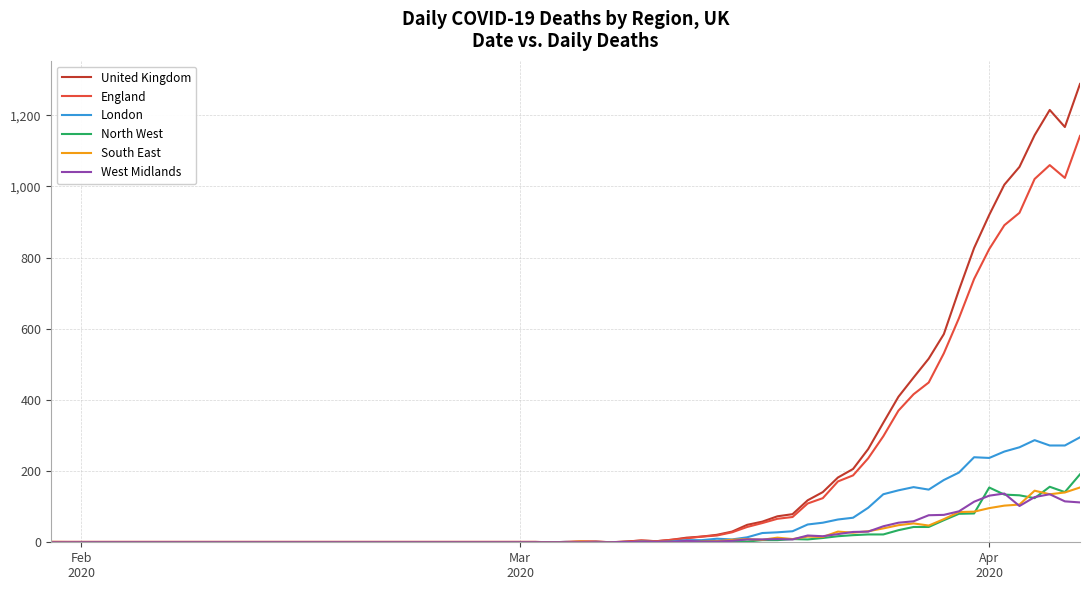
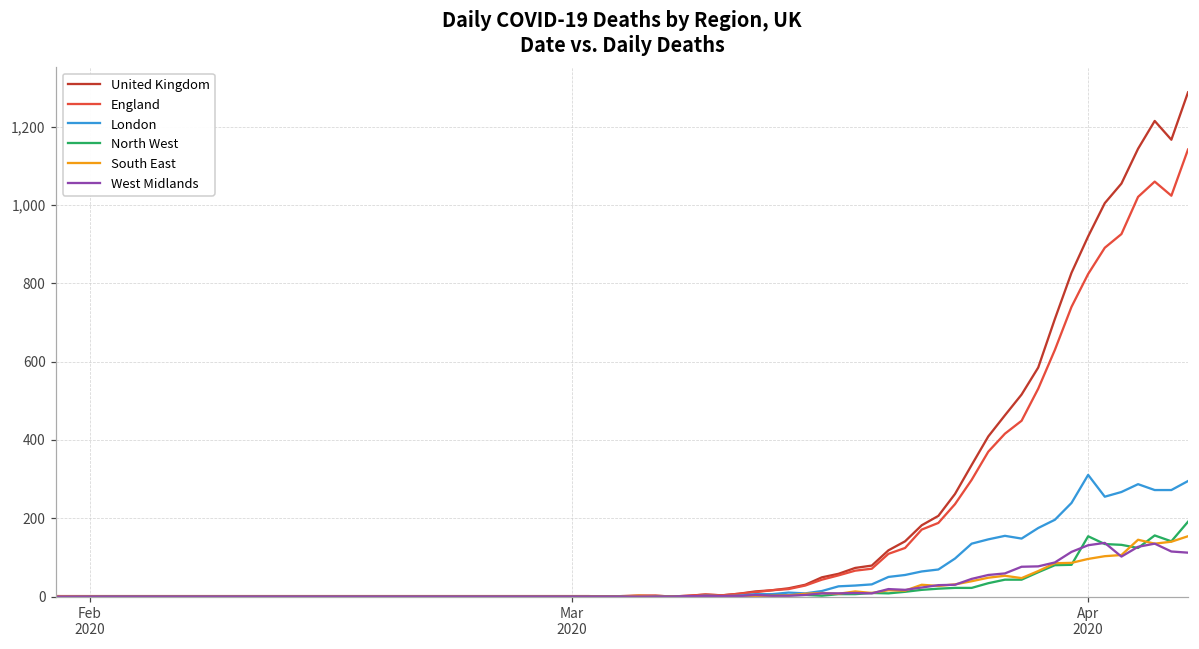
  {
    "London": {
-     "Apr 2020": 240
+     "Apr 2020": 310
    },
    "North West": {
      "Apr 2020": 150
    },
    "South East": {
      "Apr 2020": 100
    },
    "West Midlands": {
      "Apr 2020": 130
    }
  }
